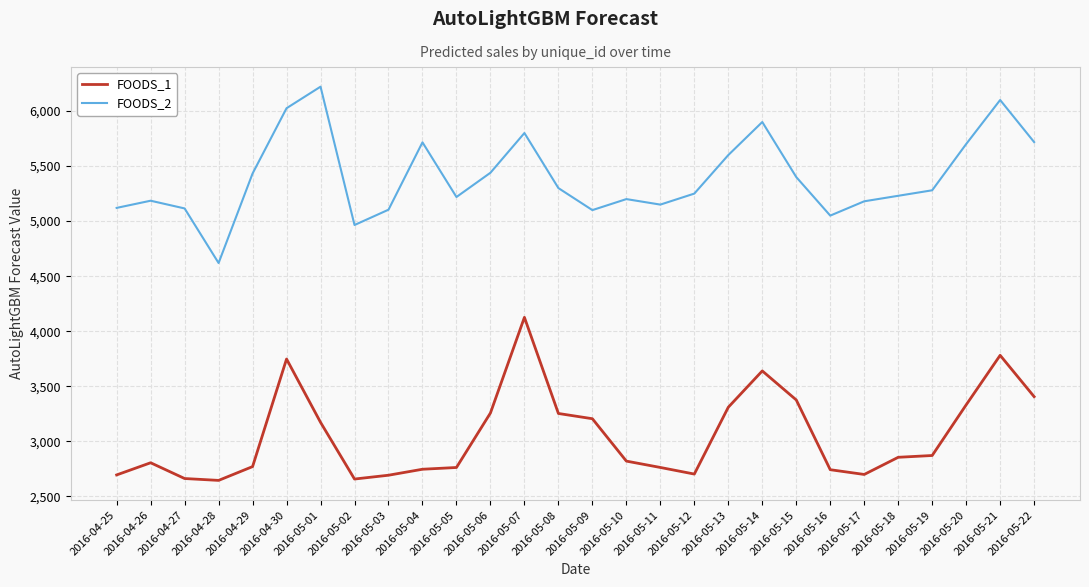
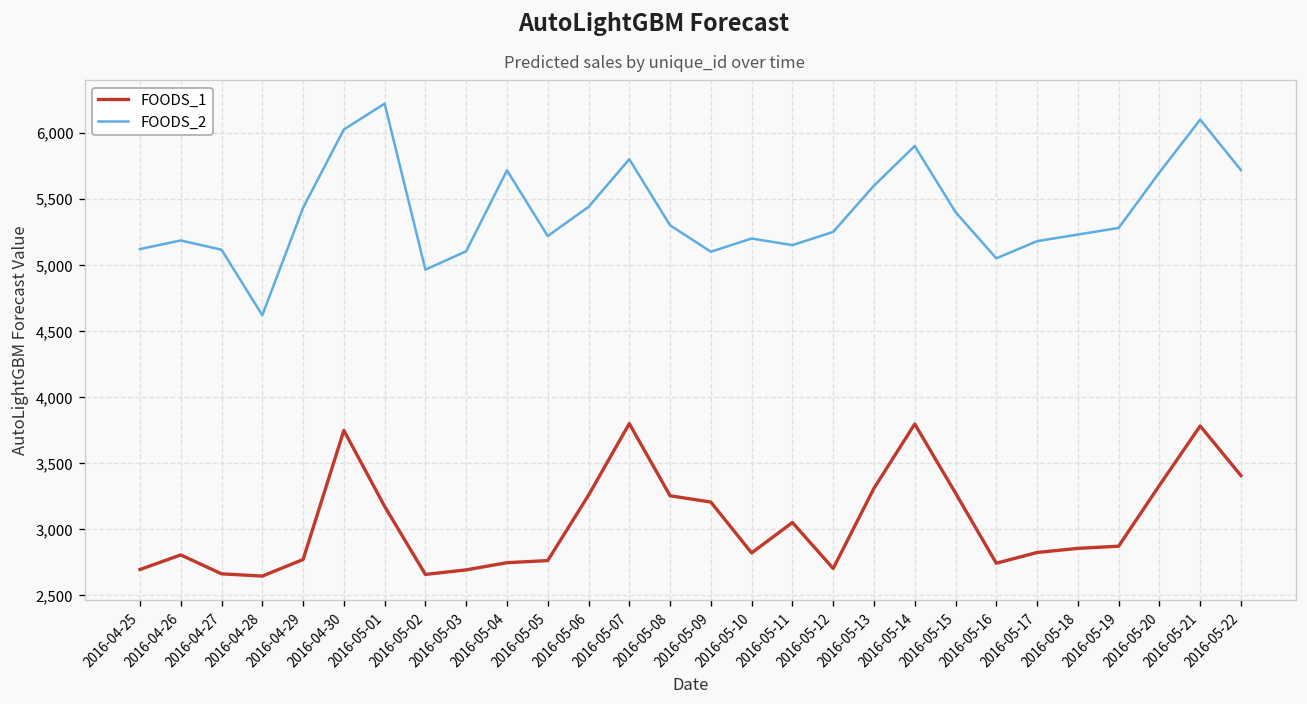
  {
    "FOODS_1": {
      "2016-04-25": "2,690",
      "2016-04-26": "2,810",
      "2016-04-27": "2,660",
      "2016-04-28": "2,650",
      "2016-04-29": "2,770",
      "2016-04-30": "3,750",
      "2016-05-01": "3,170",
      "2016-05-02": "2,660",
      "2016-05-03": "2,690",
      "2016-05-04": "2,750",
      "2016-05-05": "2,760",
      "2016-05-06": "3,260",
-     "2016-05-07": "4,130",
+     "2016-05-07": "3,800",
      "2016-05-08": "3,250",
      "2016-05-09": "3,210",
      "2016-05-10": "2,820",
-     "2016-05-11": "2,760",
+     "2016-05-11": "3,050",
      "2016-05-12": "2,700",
      "2016-05-13": "3,310",
-     "2016-05-14": "3,640",
-     "2016-05-15": "3,380",
+     "2016-05-14": "3,800",
+     "2016-05-15": "3,270",
      "2016-05-16": "2,740",
-     "2016-05-17": "2,700",
+     "2016-05-17": "2,820",
      "2016-05-18": "2,850",
      "2016-05-19": "2,870",
      "2016-05-20": "3,330",
      "2016-05-21": "3,780",
      "2016-05-22": "3,410"
    },
    "FOODS_2": {
      "2016-04-25": "5,120",
      "2016-04-26": "5,190",
      "2016-04-27": "5,120",
      "2016-04-28": "4,620",
      "2016-04-29": "5,430",
      "2016-04-30": "6,030",
      "2016-05-01": "6,220",
      "2016-05-02": "4,960",
      "2016-05-03": "5,100",
      "2016-05-04": "5,720",
      "2016-05-05": "5,220",
      "2016-05-06": "5,440",
      "2016-05-07": "5,800",
      "2016-05-08": "5,300",
      "2016-05-09": "5,100",
      "2016-05-10": "5,200",
      "2016-05-11": "5,150",
      "2016-05-12": "5,250",
      "2016-05-13": "5,600",
      "2016-05-14": "5,900",
      "2016-05-15": "5,400",
      "2016-05-16": "5,050",
      "2016-05-17": "5,180",
      "2016-05-18": "5,230",
      "2016-05-19": "5,280",
      "2016-05-20": "5,700",
      "2016-05-21": "6,100",
      "2016-05-22": "5,720"
    }
  }
